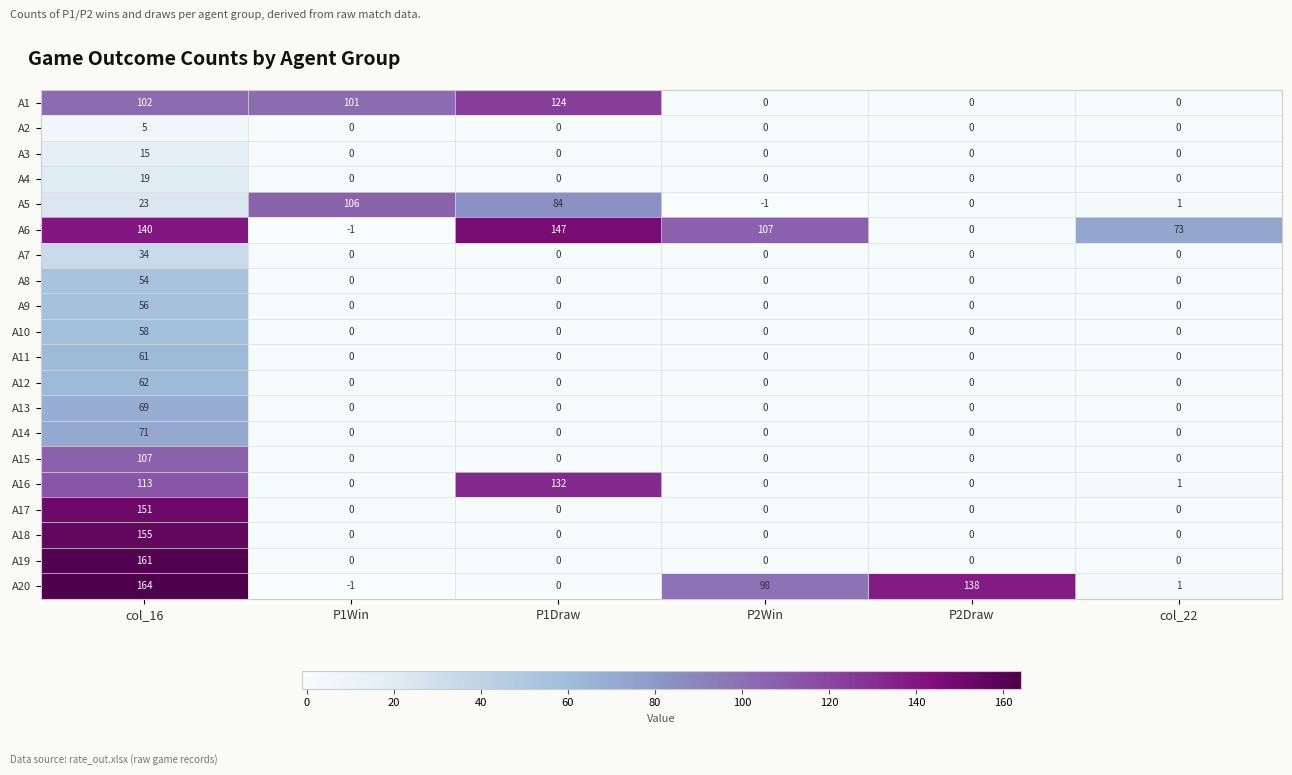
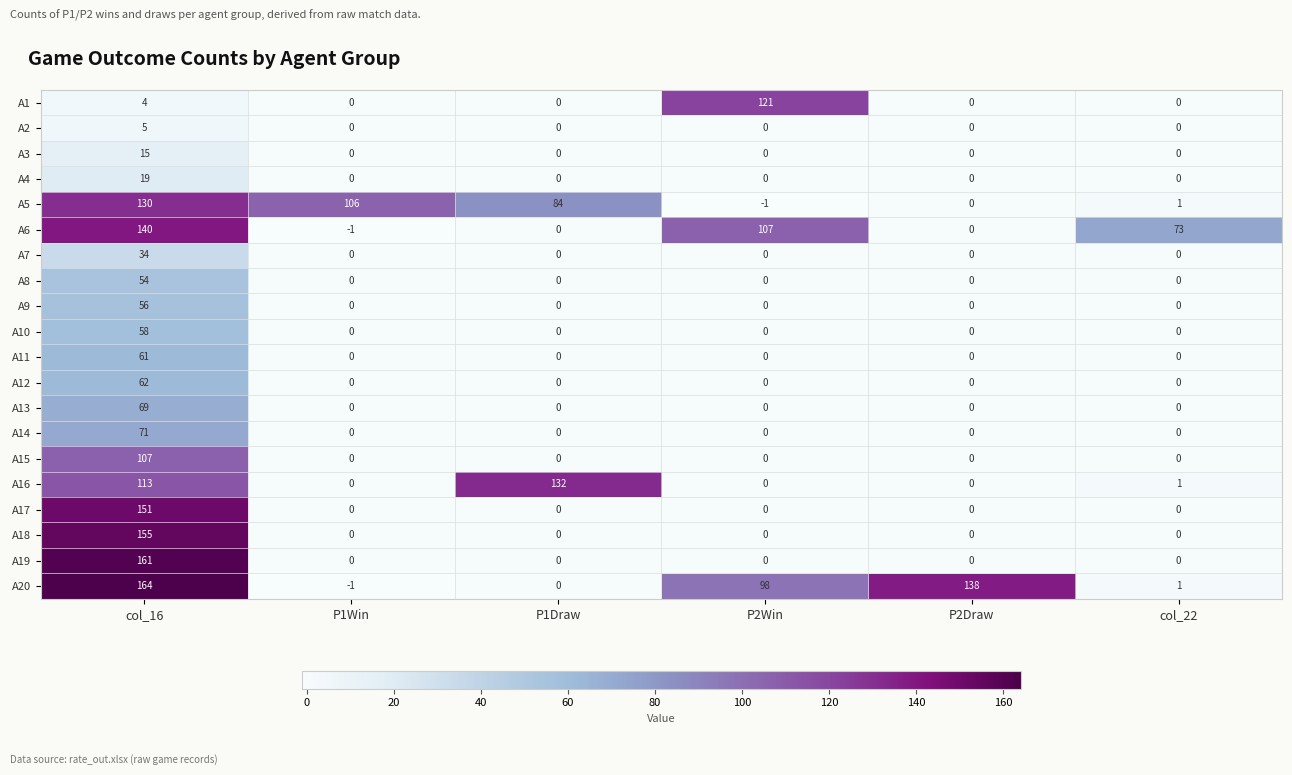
  {
    "A1": {
-     "col_16": 102,
-     "P1Win": 101,
-     "P1Draw": 124,
-     "P2Win": 0,
+     "col_16": 4,
+     "P1Win": 0,
+     "P1Draw": 0,
+     "P2Win": 121,
      "P2Draw": 0,
      "col_22": 0
    },
    "A2": {
      "col_16": 5,
      "P1Win": 0,
      "P1Draw": 0,
      "P2Win": 0,
      "P2Draw": 0,
      "col_22": 0
    },
    "A3": {
      "col_16": 15,
      "P1Win": 0,
      "P1Draw": 0,
      "P2Win": 0,
      "P2Draw": 0,
      "col_22": 0
    },
    "A4": {
      "col_16": 19,
      "P1Win": 0,
      "P1Draw": 0,
      "P2Win": 0,
      "P2Draw": 0,
      "col_22": 0
    },
    "A5": {
-     "col_16": 23,
+     "col_16": 130,
      "P1Win": 106,
      "P1Draw": 84,
      "P2Win": -1,
      "P2Draw": 0,
      "col_22": 1
    },
    "A6": {
      "col_16": 140,
      "P1Win": -1,
-     "P1Draw": 147,
+     "P1Draw": 0,
      "P2Win": 107,
      "P2Draw": 0,
      "col_22": 73
    },
    "A7": {
      "col_16": 34,
      "P1Win": 0,
      "P1Draw": 0,
      "P2Win": 0,
      "P2Draw": 0,
      "col_22": 0
    },
    "A8": {
      "col_16": 54,
      "P1Win": 0,
      "P1Draw": 0,
      "P2Win": 0,
      "P2Draw": 0,
      "col_22": 0
    },
    "A9": {
      "col_16": 56,
      "P1Win": 0,
      "P1Draw": 0,
      "P2Win": 0,
      "P2Draw": 0,
      "col_22": 0
    },
    "A10": {
      "col_16": 58,
      "P1Win": 0,
      "P1Draw": 0,
      "P2Win": 0,
      "P2Draw": 0,
      "col_22": 0
    },
    "A11": {
      "col_16": 61,
      "P1Win": 0,
      "P1Draw": 0,
      "P2Win": 0,
      "P2Draw": 0,
      "col_22": 0
    },
    "A12": {
      "col_16": 62,
      "P1Win": 0,
      "P1Draw": 0,
      "P2Win": 0,
      "P2Draw": 0,
      "col_22": 0
    },
    "A13": {
      "col_16": 69,
      "P1Win": 0,
      "P1Draw": 0,
      "P2Win": 0,
      "P2Draw": 0,
      "col_22": 0
    },
    "A14": {
      "col_16": 71,
      "P1Win": 0,
      "P1Draw": 0,
      "P2Win": 0,
      "P2Draw": 0,
      "col_22": 0
    },
    "A15": {
      "col_16": 107,
      "P1Win": 0,
      "P1Draw": 0,
      "P2Win": 0,
      "P2Draw": 0,
      "col_22": 0
    },
    "A16": {
      "col_16": 113,
      "P1Win": 0,
      "P1Draw": 132,
      "P2Win": 0,
      "P2Draw": 0,
      "col_22": 1
    },
    "A17": {
      "col_16": 151,
      "P1Win": 0,
      "P1Draw": 0,
      "P2Win": 0,
      "P2Draw": 0,
      "col_22": 0
    },
    "A18": {
      "col_16": 155,
      "P1Win": 0,
      "P1Draw": 0,
      "P2Win": 0,
      "P2Draw": 0,
      "col_22": 0
    },
    "A19": {
      "col_16": 161,
      "P1Win": 0,
      "P1Draw": 0,
      "P2Win": 0,
      "P2Draw": 0,
      "col_22": 0
    },
    "A20": {
      "col_16": 164,
      "P1Win": -1,
      "P1Draw": 0,
      "P2Win": 98,
      "P2Draw": 138,
      "col_22": 1
    }
  }
